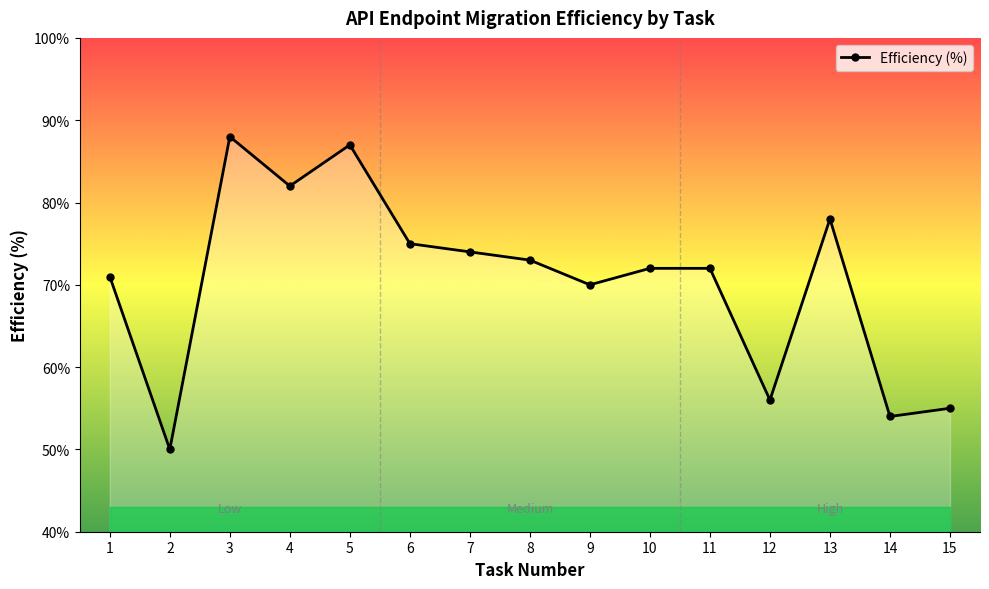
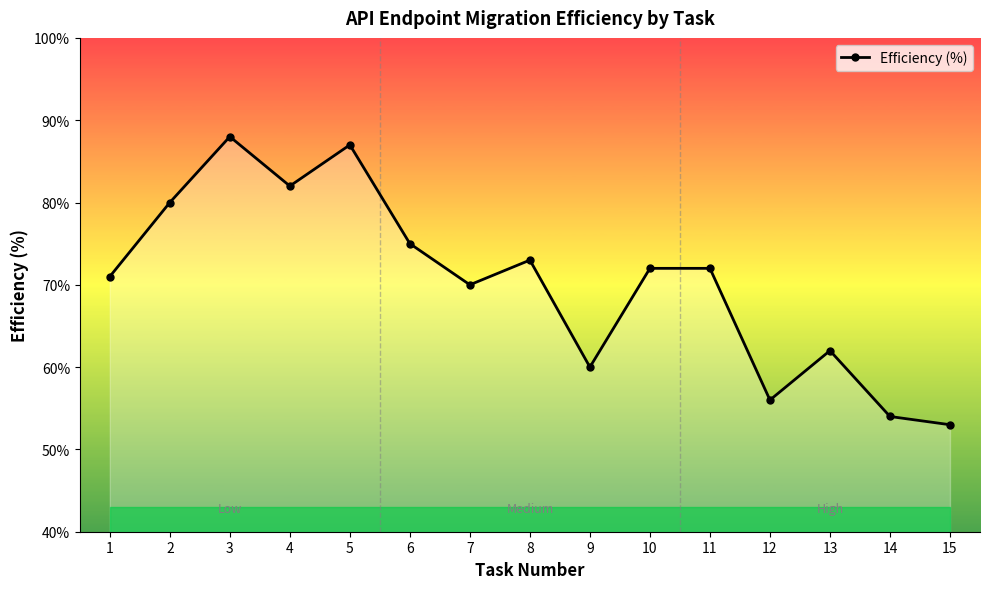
  {
    "Efficiency (%)": {
      "1": "71%",
-     "2": "50%",
+     "2": "80%",
      "3": "88%",
      "4": "82%",
      "5": "87%",
      "6": "75%",
-     "7": "74%",
+     "7": "70%",
      "8": "73%",
-     "9": "70%",
+     "9": "60%",
      "10": "72%",
      "11": "72%",
      "12": "56%",
-     "13": "78%",
+     "13": "62%",
      "14": "54%",
-     "15": "55%"
+     "15": "53%"
    }
  }
